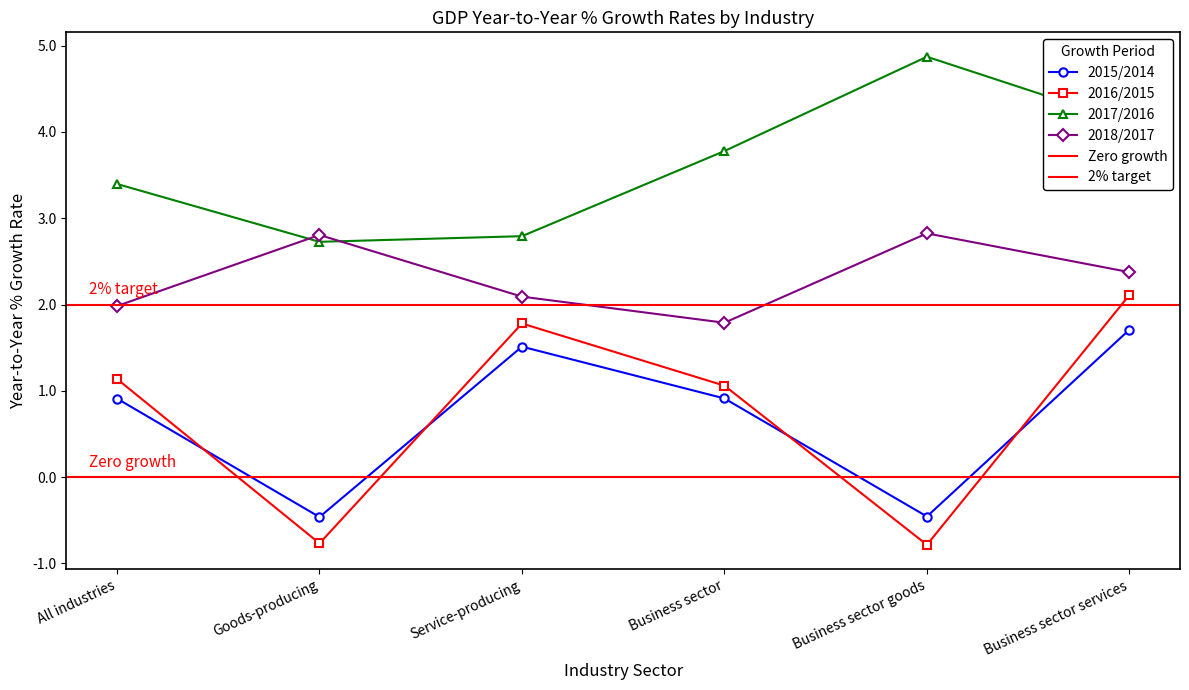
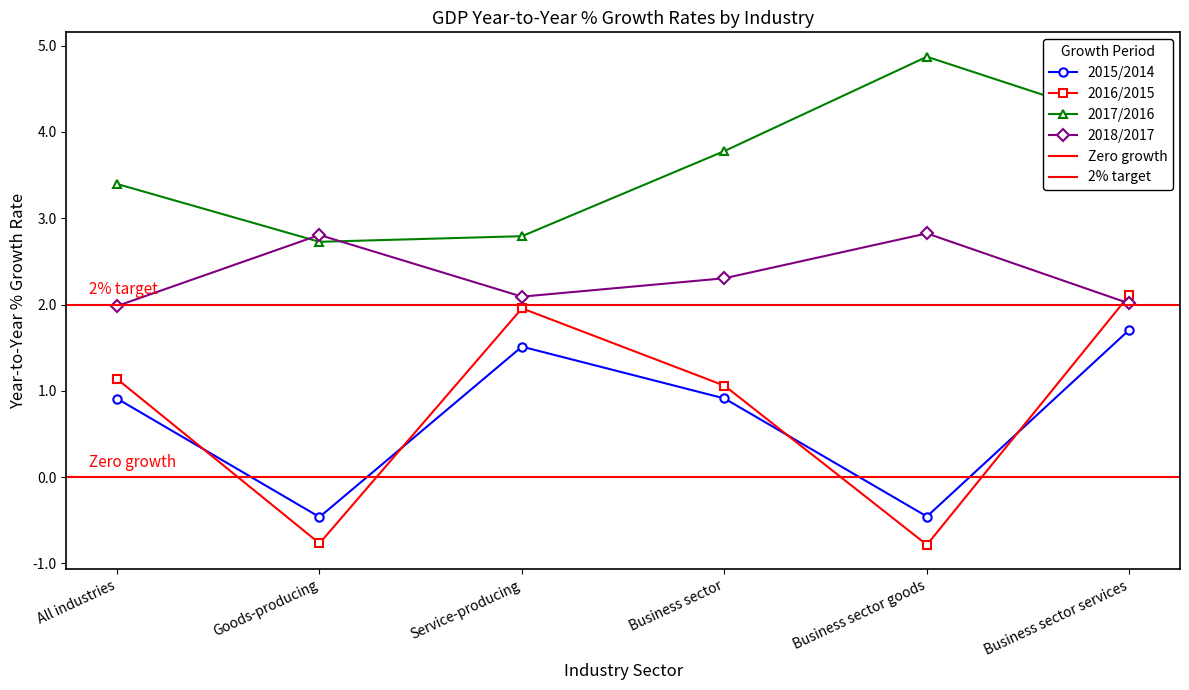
  {
    "2015/2014": {
      "All industries": 0.9,
      "Goods-producing": -0.5,
      "Service-producing": 1.5,
      "Business sector": 0.9,
      "Business sector goods": -0.5,
      "Business sector services": 1.7
    },
    "2016/2015": {
      "All industries": 1.1,
      "Goods-producing": -0.8,
-     "Service-producing": 1.8,
+     "Service-producing": 2.0,
      "Business sector": 1.1,
      "Business sector goods": -0.8,
      "Business sector services": 2.1
    },
    "2017/2016": {
      "All industries": 3.4,
      "Goods-producing": 2.7,
      "Service-producing": 2.8,
      "Business sector": 3.8,
      "Business sector goods": 4.9
    },
    "2018/2017": {
      "Goods-producing": 2.8,
      "Service-producing": 2.1,
-     "Business sector": 1.8,
+     "Business sector": 2.3,
      "Business sector goods": 2.8,
-     "Business sector services": 2.4
+     "Business sector services": 2.0
    }
  }
